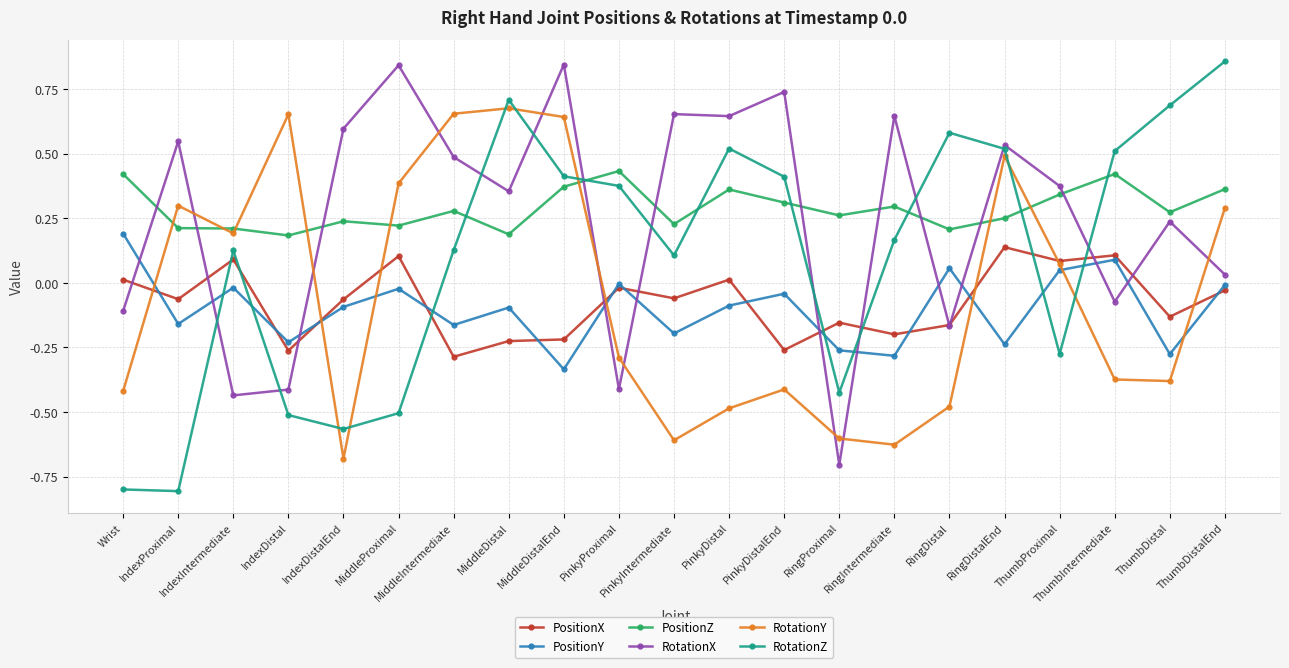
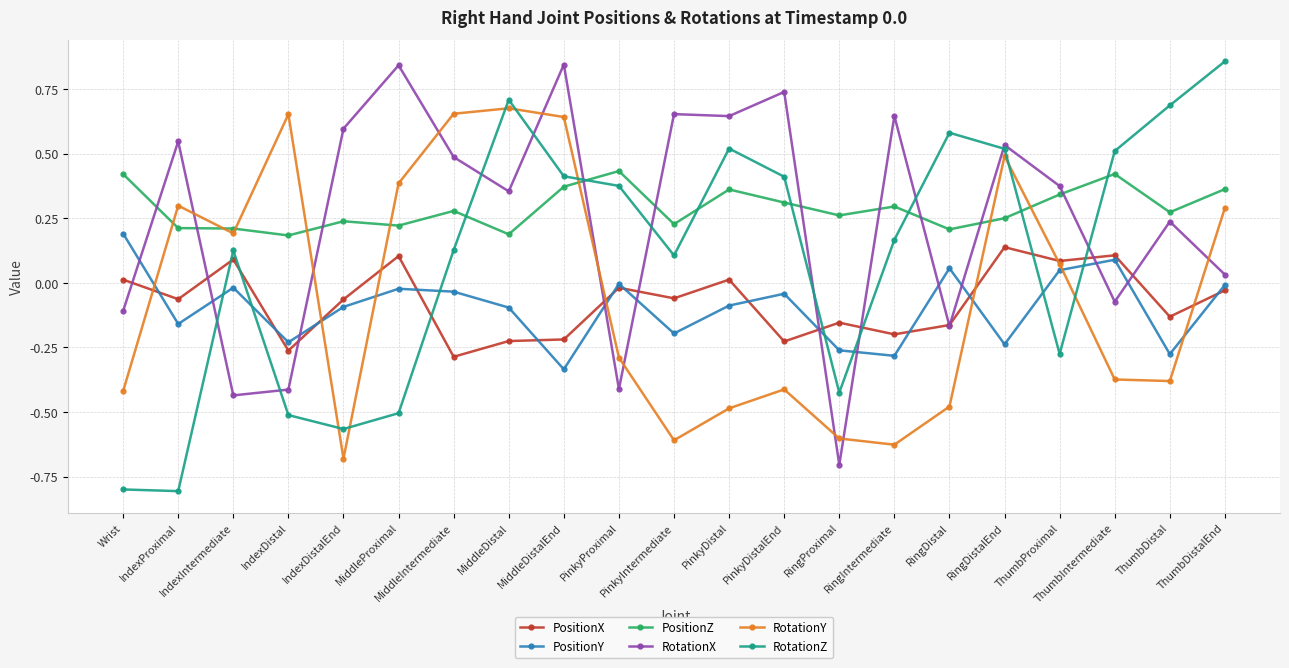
  {
    "PositionX": {
      "Wrist": 0.01,
      "IndexProximal": -0.06,
      "IndexIntermediate": 0.09,
      "IndexDistal": -0.26,
      "IndexDistalEnd": -0.06,
      "MiddleProximal": 0.10,
      "MiddleIntermediate": -0.29,
      "MiddleDistal": -0.23,
      "MiddleDistalEnd": -0.22,
      "PinkyProximal": -0.02,
      "PinkyIntermediate": -0.06,
      "PinkyDistal": 0.01,
-     "PinkyDistalEnd": -0.26,
+     "PinkyDistalEnd": -0.23,
      "RingProximal": -0.15,
      "RingIntermediate": -0.20,
      "RingDistalEnd": 0.14,
      "ThumbProximal": 0.08,
      "ThumbIntermediate": 0.11,
      "ThumbDistal": -0.13,
      "ThumbDistalEnd": -0.03
    },
    "PositionY": {
      "Wrist": 0.19,
      "IndexProximal": -0.16,
      "IndexIntermediate": -0.02,
      "IndexDistal": -0.23,
      "IndexDistalEnd": -0.09,
      "MiddleProximal": -0.02,
-     "MiddleIntermediate": -0.16,
+     "MiddleIntermediate": -0.03,
      "MiddleDistal": -0.10,
      "MiddleDistalEnd": -0.34,
      "PinkyProximal": 0.00,
      "PinkyIntermediate": -0.20,
      "PinkyDistal": -0.09,
      "PinkyDistalEnd": -0.04,
      "RingProximal": -0.26,
      "RingIntermediate": -0.28,
      "RingDistal": 0.06,
      "RingDistalEnd": -0.24,
      "ThumbProximal": 0.05,
      "ThumbIntermediate": 0.09,
      "ThumbDistal": -0.28,
      "ThumbDistalEnd": -0.01
    },
    "RotationX": {
      "Wrist": -0.11,
      "IndexProximal": 0.55,
      "IndexIntermediate": -0.44,
      "IndexDistal": -0.41,
      "IndexDistalEnd": 0.60,
      "MiddleProximal": 0.84,
      "MiddleIntermediate": 0.49,
      "MiddleDistal": 0.35,
      "MiddleDistalEnd": 0.84,
      "PinkyProximal": -0.41,
      "PinkyIntermediate": 0.65,
      "PinkyDistal": 0.64,
      "PinkyDistalEnd": 0.74,
      "RingProximal": -0.70,
      "RingIntermediate": 0.65,
      "RingDistalEnd": 0.53,
      "ThumbProximal": 0.37,
      "ThumbIntermediate": -0.07,
      "ThumbDistal": 0.24,
      "ThumbDistalEnd": 0.03
    },
    "RotationY": {
      "Wrist": -0.42,
      "IndexProximal": 0.30,
      "IndexIntermediate": 0.19,
      "IndexDistal": 0.65,
      "IndexDistalEnd": -0.68,
      "MiddleProximal": 0.38,
      "MiddleIntermediate": 0.65,
      "MiddleDistal": 0.68,
      "MiddleDistalEnd": 0.64,
      "PinkyProximal": -0.29,
      "PinkyIntermediate": -0.61,
      "PinkyDistal": -0.49,
      "PinkyDistalEnd": -0.41,
      "RingProximal": -0.60,
      "RingIntermediate": -0.63,
      "RingDistal": -0.48,
      "RingDistalEnd": 0.49,
      "ThumbProximal": 0.07,
      "ThumbIntermediate": -0.37,
      "ThumbDistal": -0.38,
      "ThumbDistalEnd": 0.29
    }
  }
